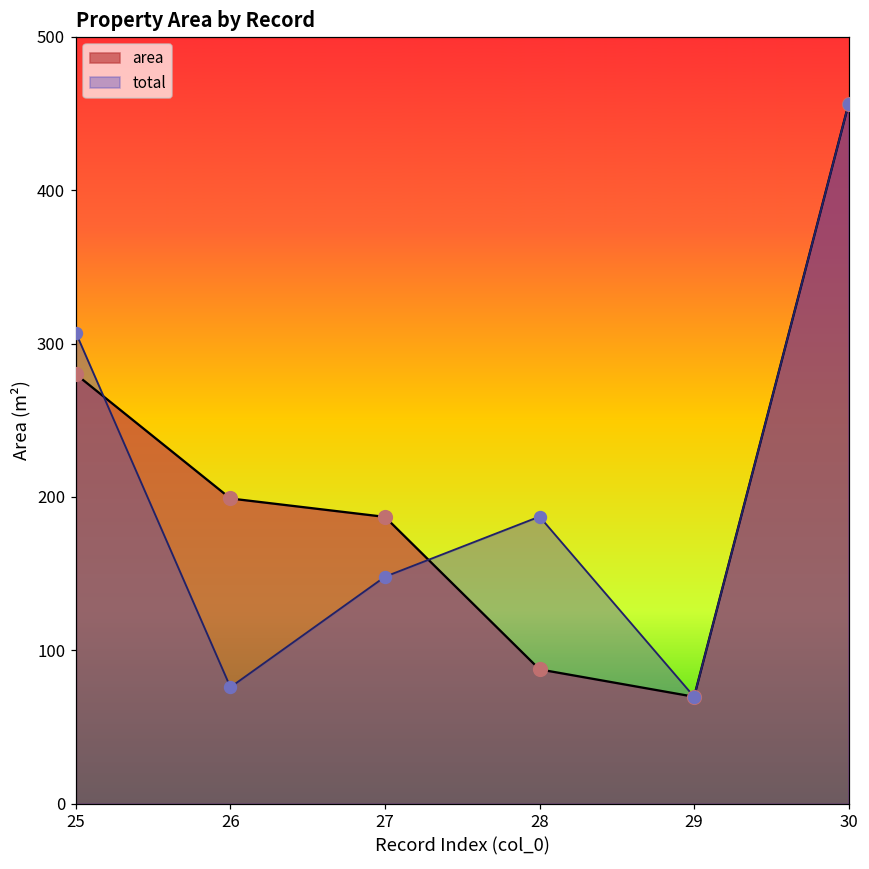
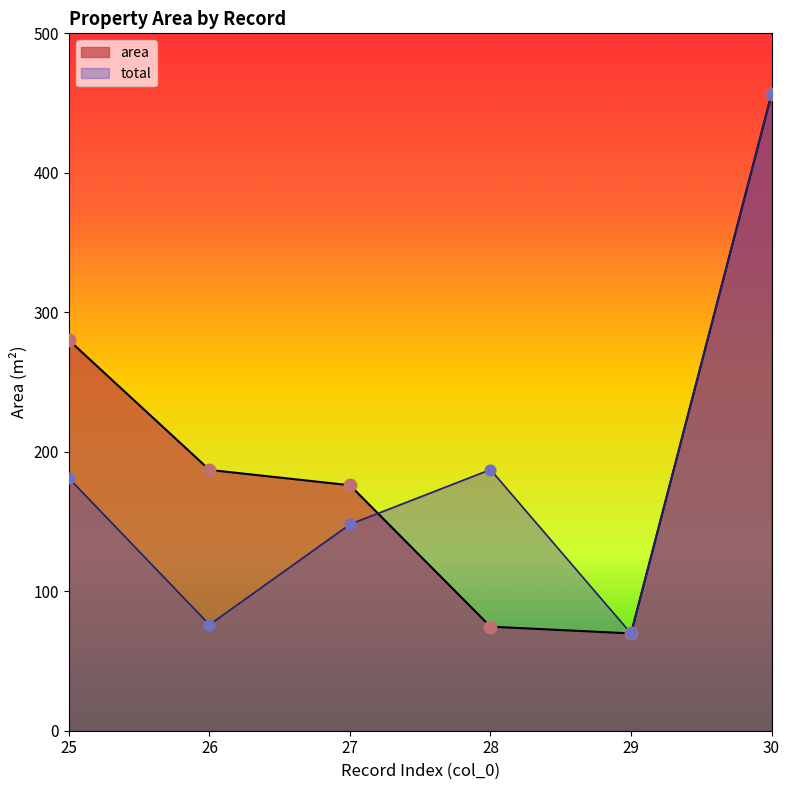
  {
    "area": {
      "25": 280,
-     "26": 199,
-     "27": 187,
-     "28": 88
+     "26": 187,
+     "27": 176,
+     "28": 75
    },
    "total": {
-     "25": 307,
+     "25": 181,
      "26": 76,
      "27": 148,
      "28": 187
    }
  }
